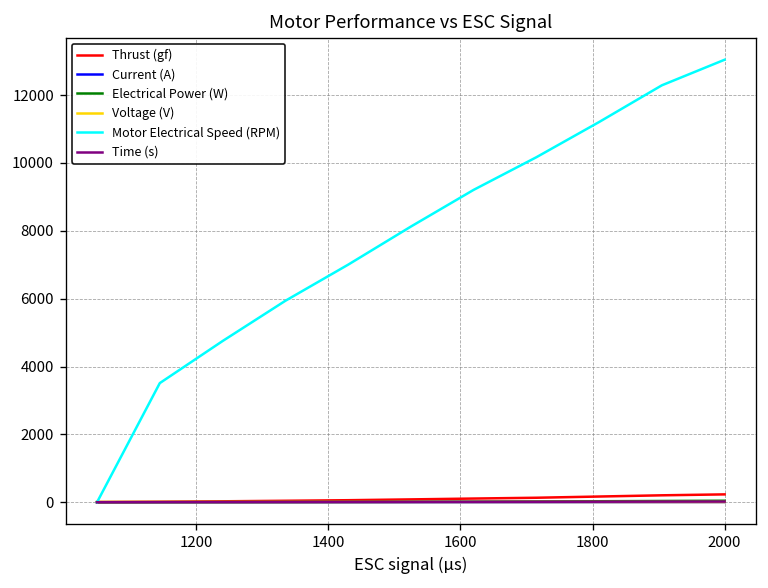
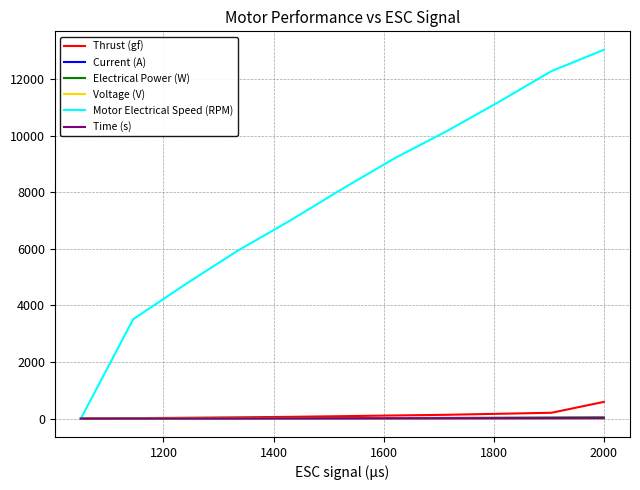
  {
    "Thrust (gf)": {
-     "2000": 200
+     "2000": 600
    },
    "Motor Electrical Speed (RPM)": {
      "2000": 13000
    }
  }
